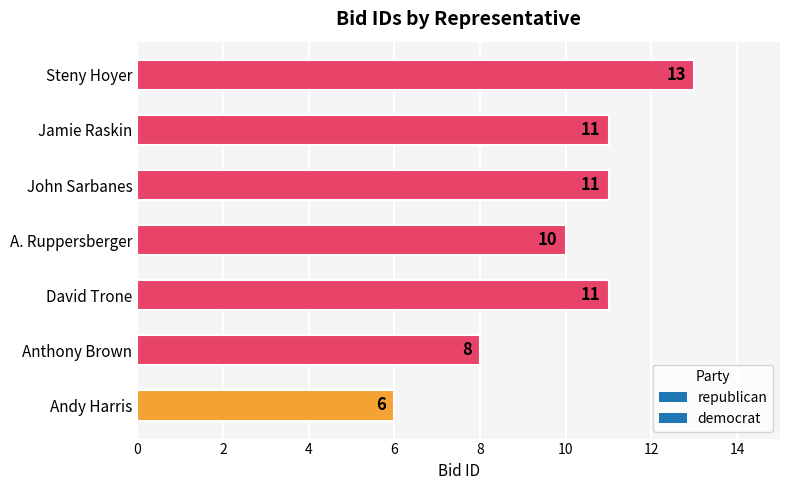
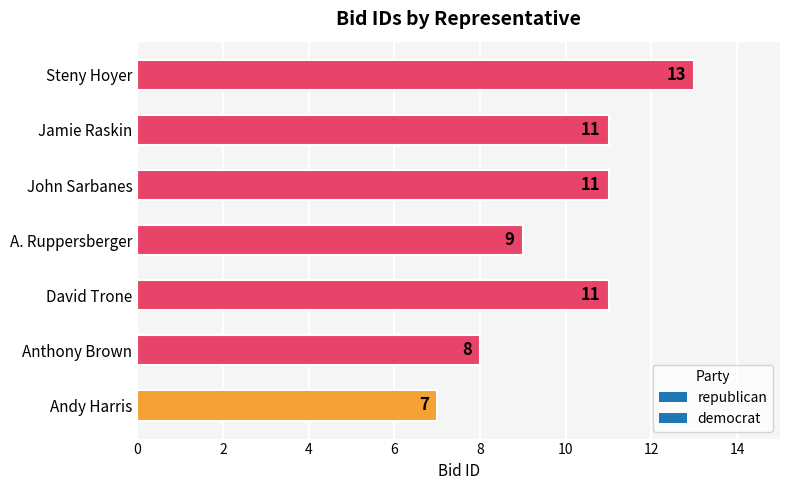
  {
    "Steny Hoyer": 13,
    "Jamie Raskin": 11,
    "John Sarbanes": 11,
-   "A. Ruppersberger": 10,
+   "A. Ruppersberger": 9,
    "David Trone": 11,
    "Anthony Brown": 8,
-   "Andy Harris": 6
+   "Andy Harris": 7
  }
